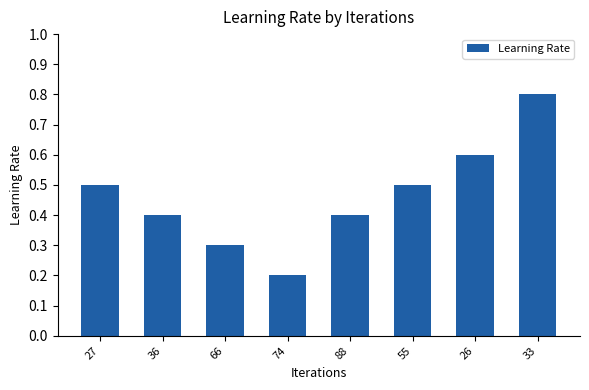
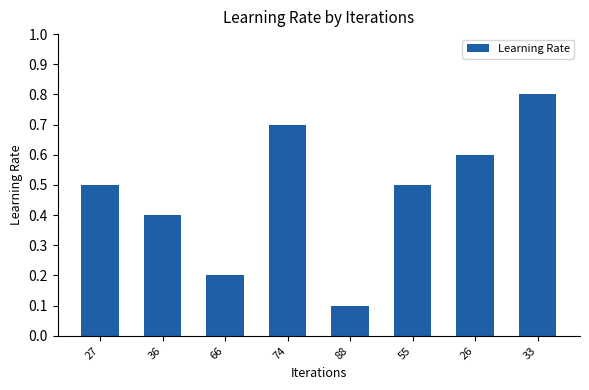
  {
    "27": 0.5,
    "36": 0.4,
-   "66": 0.3,
-   "74": 0.2,
-   "88": 0.4,
+   "66": 0.2,
+   "74": 0.7,
+   "88": 0.1,
    "55": 0.5,
    "26": 0.6,
    "33": 0.8
  }
